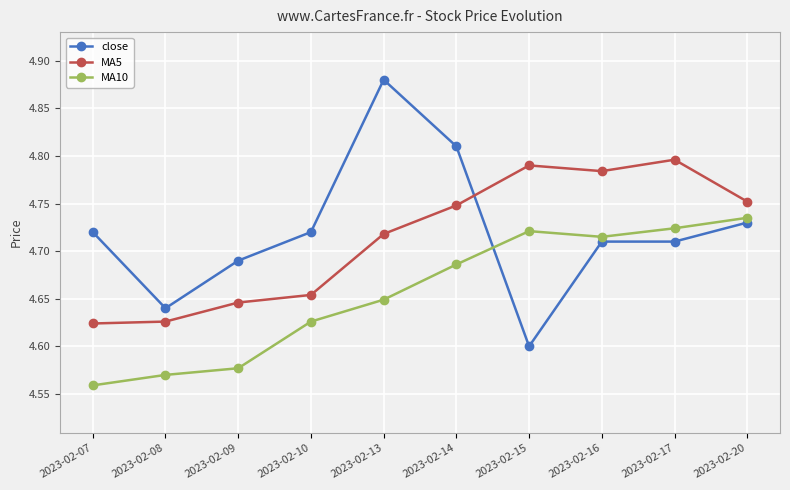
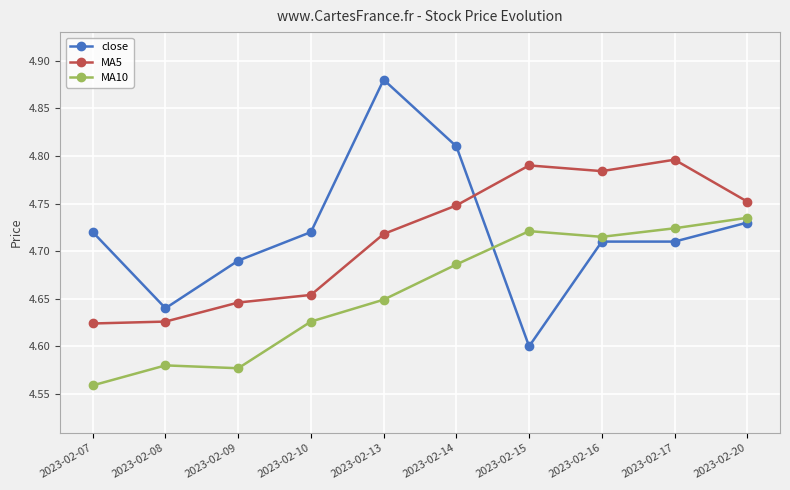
  {
    "close": {
      "2023-02-07": 4.72,
      "2023-02-08": 4.64,
      "2023-02-09": 4.69,
      "2023-02-10": 4.72,
      "2023-02-13": 4.88,
      "2023-02-14": 4.81,
      "2023-02-15": 4.60,
      "2023-02-16": 4.71,
      "2023-02-17": 4.71,
      "2023-02-20": 4.73
    },
    "MA5": {
      "2023-02-07": 4.62,
      "2023-02-08": 4.63,
      "2023-02-09": 4.65,
      "2023-02-10": 4.65,
      "2023-02-13": 4.72,
      "2023-02-14": 4.75,
      "2023-02-15": 4.79,
      "2023-02-16": 4.78,
      "2023-02-17": 4.80,
      "2023-02-20": 4.75
    },
    "MA10": {
      "2023-02-07": 4.56,
-     "2023-02-08": 4.57,
+     "2023-02-08": 4.58,
      "2023-02-09": 4.58,
      "2023-02-10": 4.63,
      "2023-02-13": 4.65,
      "2023-02-14": 4.69,
      "2023-02-15": 4.72,
      "2023-02-16": 4.72,
      "2023-02-17": 4.72,
      "2023-02-20": 4.74
    }
  }
